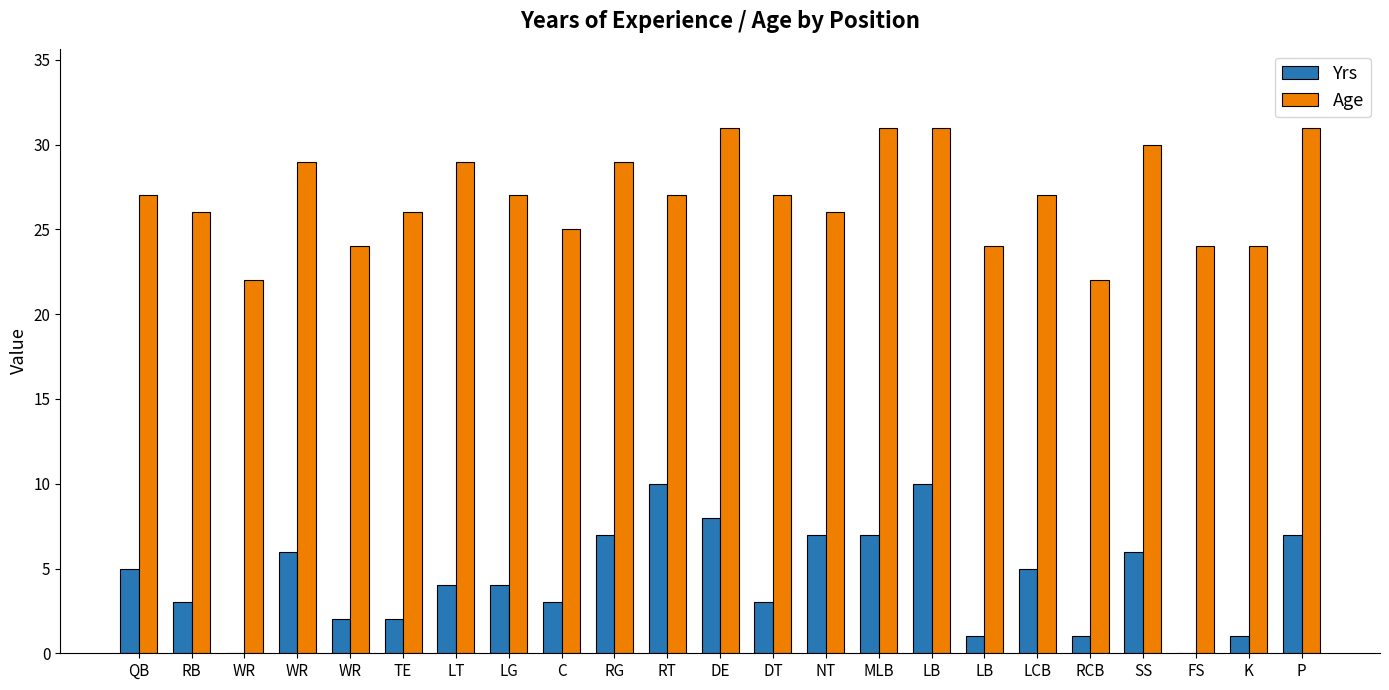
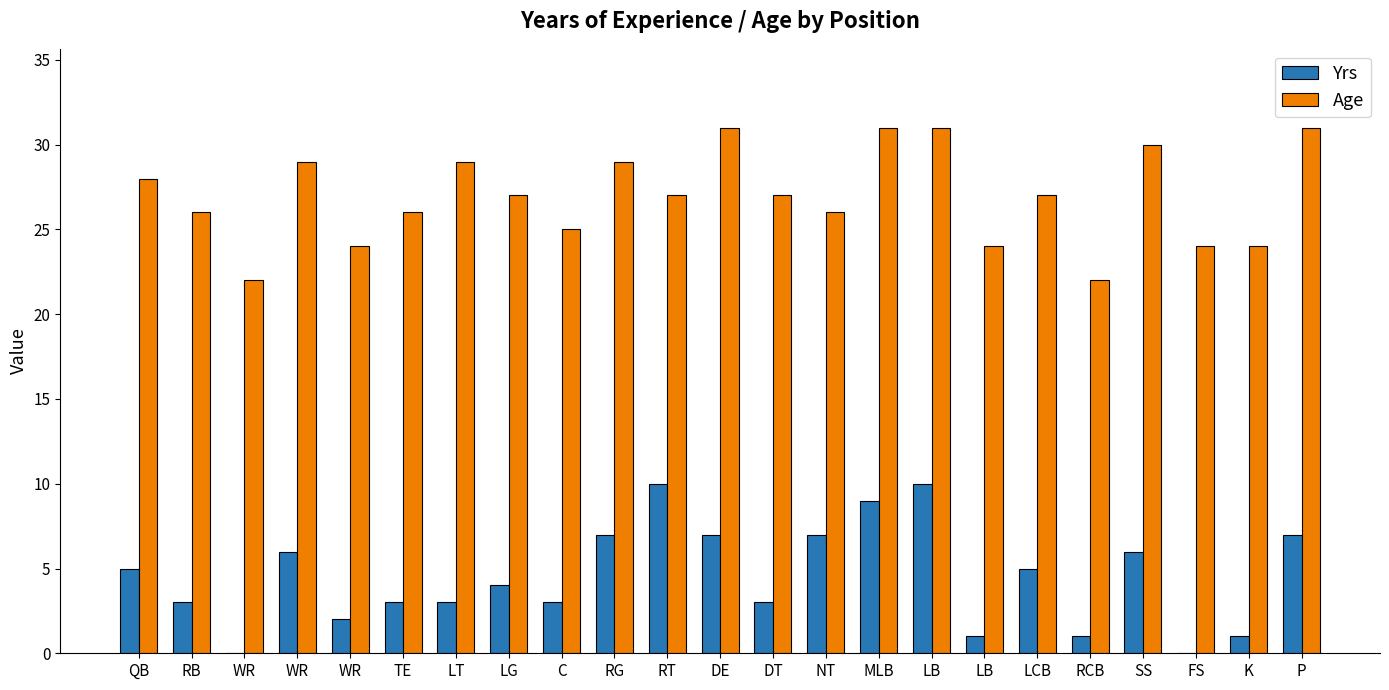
  {
    "Yrs": {
      "QB": 5,
      "RB": 3,
-     "TE": 2,
-     "LT": 4,
+     "TE": 3,
+     "LT": 3,
      "LG": 4,
      "C": 3,
      "RG": 7,
      "RT": 10,
-     "DE": 8,
+     "DE": 7,
      "DT": 3,
      "NT": 7,
-     "MLB": 7,
+     "MLB": 9,
      "LCB": 5,
      "RCB": 1,
      "SS": 6,
      "FS": 0,
      "K": 1,
      "P": 7
    },
    "Age": {
-     "QB": 27,
+     "QB": 28,
      "RB": 26,
      "TE": 26,
      "LT": 29,
      "LG": 27,
      "C": 25,
      "RG": 29,
      "RT": 27,
      "DE": 31,
      "DT": 27,
      "NT": 26,
      "MLB": 31,
      "LCB": 27,
      "RCB": 22,
      "SS": 30,
      "FS": 24,
      "K": 24,
      "P": 31
    }
  }
